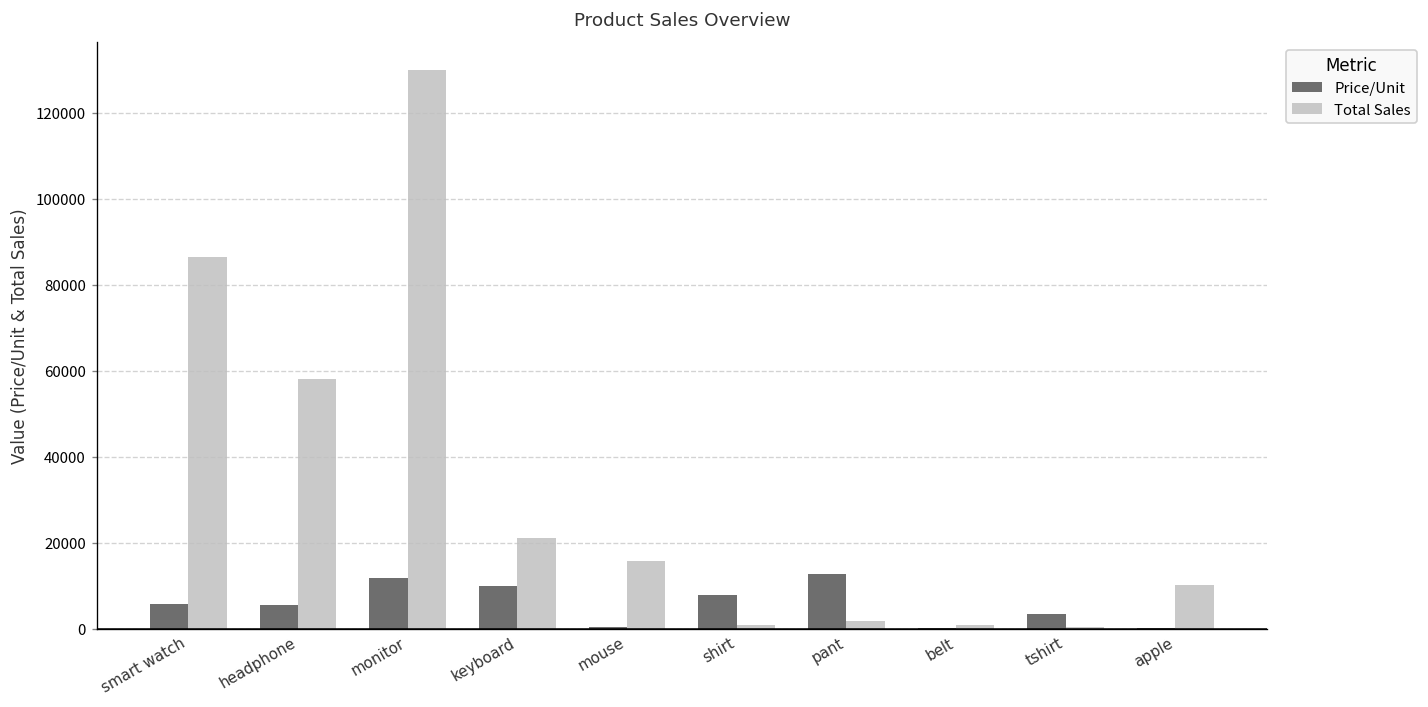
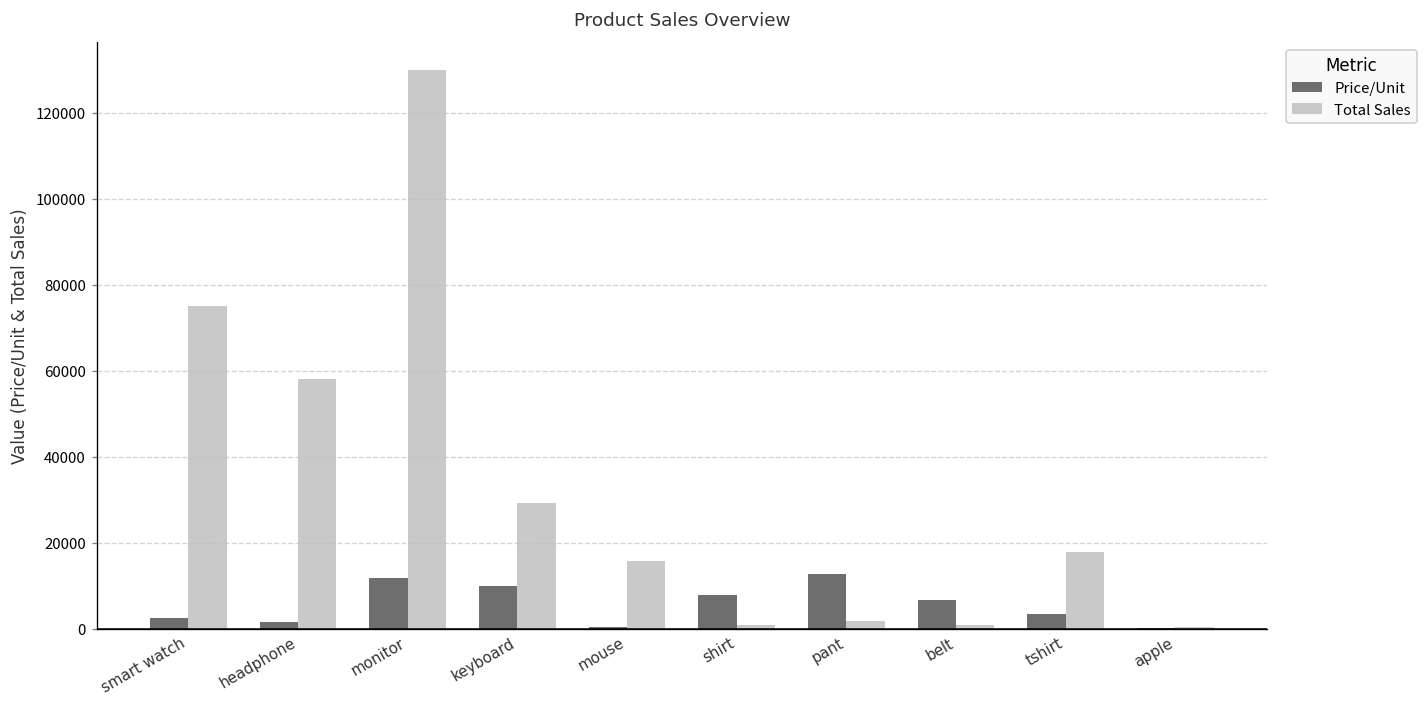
  {
    "Price/Unit": {
-     "smart watch": 6000,
-     "headphone": 6000,
+     "smart watch": 3000,
+     "headphone": 2000,
      "monitor": 12000,
      "keyboard": 10000,
      "shirt": 8000,
      "pant": 13000,
-     "belt": 0,
+     "belt": 7000,
      "tshirt": 3000
    },
    "Total Sales": {
-     "smart watch": 86000,
+     "smart watch": 75000,
      "headphone": 58000,
      "monitor": 130000,
-     "keyboard": 21000,
+     "keyboard": 29000,
      "mouse": 16000,
      "shirt": 1000,
      "pant": 2000,
      "belt": 1000,
-     "tshirt": 0,
-     "apple": 10000
+     "tshirt": 18000,
+     "apple": 0
    }
  }
